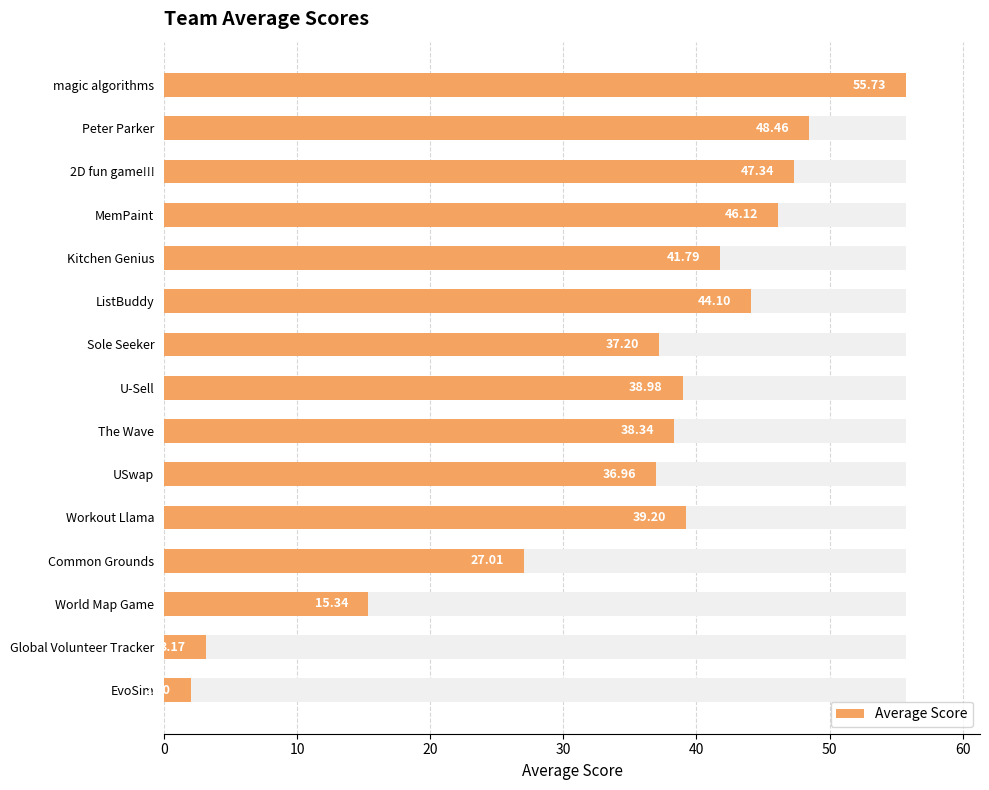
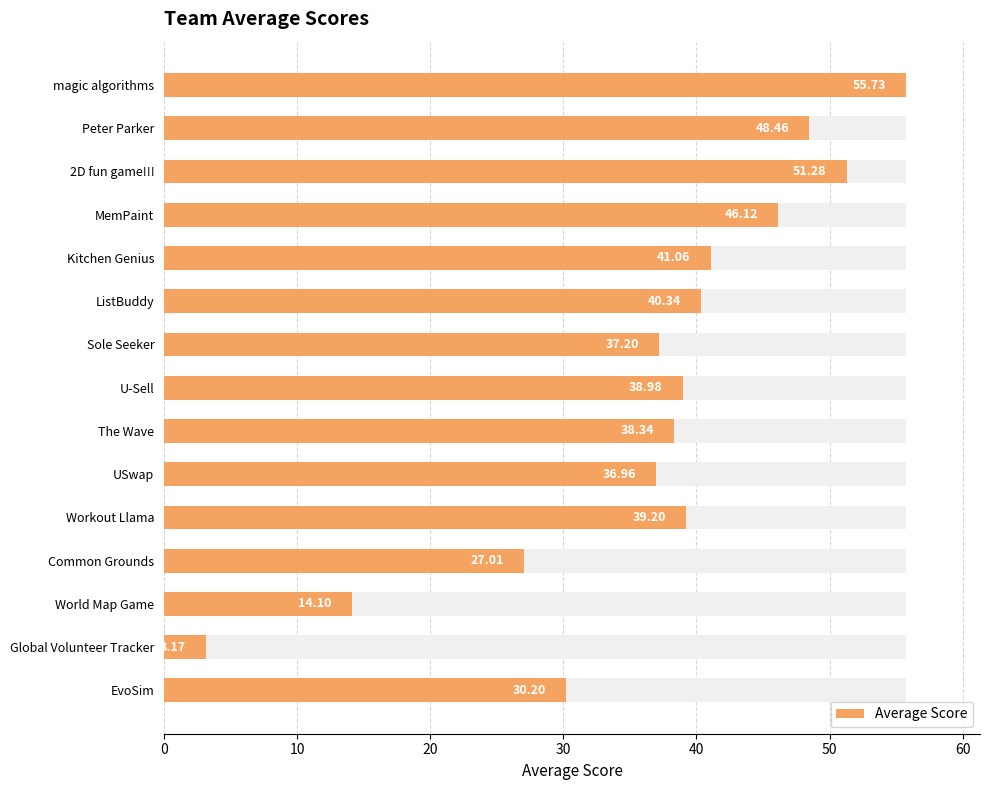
  {
    "Average Score": {
      "magic algorithms": 55.73,
-     "2D fun game!!!": 47.34,
-     "Kitchen Genius": 41.79,
-     "ListBuddy": 44.10,
-     "World Map Game": 15.34,
-     "EvoSim": 2.0
+     "2D fun game!!!": 51.28,
+     "Kitchen Genius": 41.06,
+     "ListBuddy": 40.34,
+     "World Map Game": 14.10,
+     "EvoSim": 30.2
    }
  }
